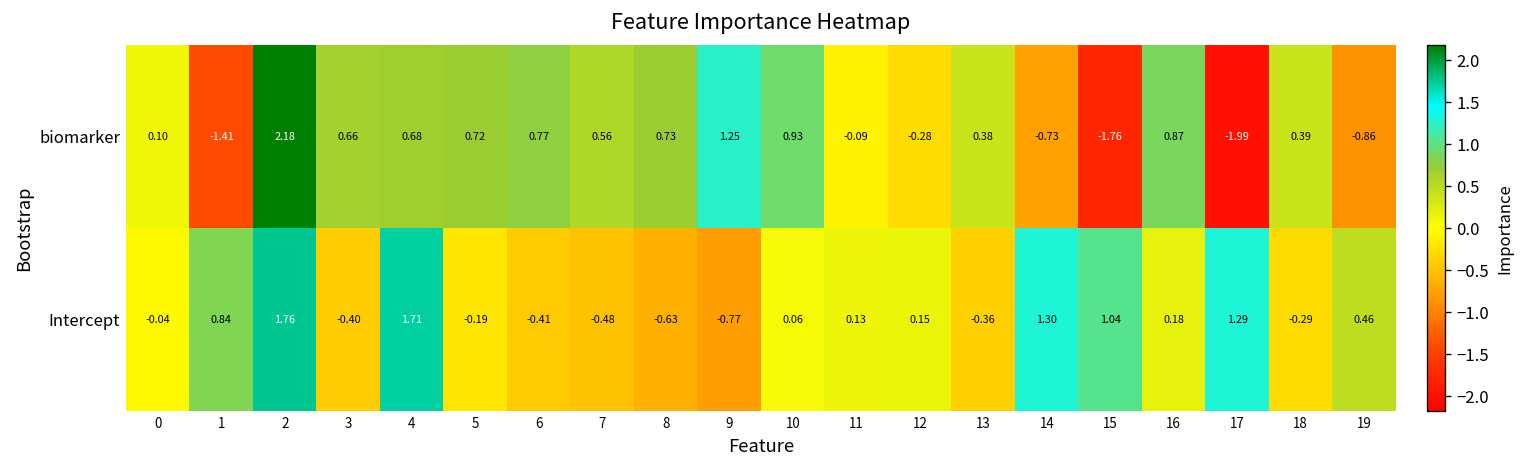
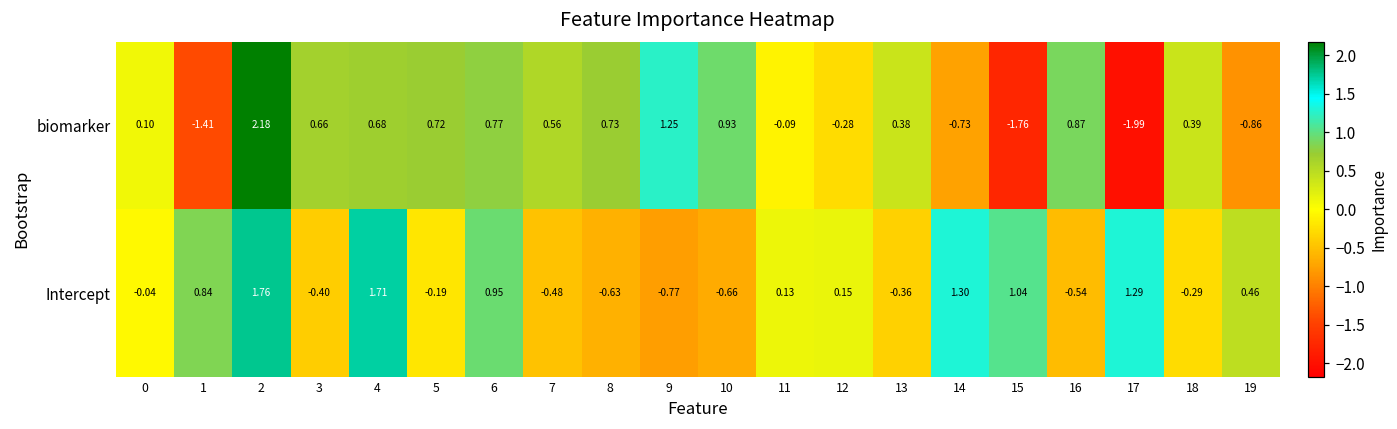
  {
    "biomarker": {
      "0": 0.10,
      "1": -1.41,
      "2": 2.18,
      "3": 0.66,
      "4": 0.68,
      "5": 0.72,
      "6": 0.77,
      "7": 0.56,
      "8": 0.73,
      "9": 1.25,
      "10": 0.93,
      "11": -0.09,
      "12": -0.28,
      "13": 0.38,
      "14": -0.73,
      "15": -1.76,
      "16": 0.87,
      "17": -1.99,
      "18": 0.39,
      "19": -0.86
    },
    "Intercept": {
      "0": -0.04,
      "1": 0.84,
      "2": 1.76,
      "3": -0.40,
      "4": 1.71,
      "5": -0.19,
-     "6": -0.41,
+     "6": 0.95,
      "7": -0.48,
      "8": -0.63,
      "9": -0.77,
-     "10": 0.06,
+     "10": -0.66,
      "11": 0.13,
      "12": 0.15,
      "13": -0.36,
      "14": 1.30,
      "15": 1.04,
-     "16": 0.18,
+     "16": -0.54,
      "17": 1.29,
      "18": -0.29,
      "19": 0.46
    }
  }
